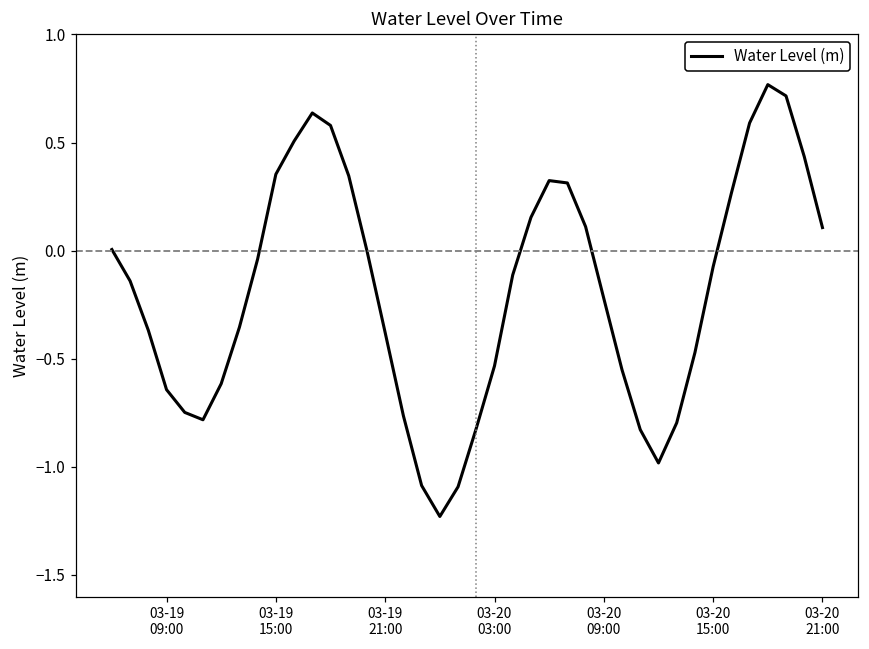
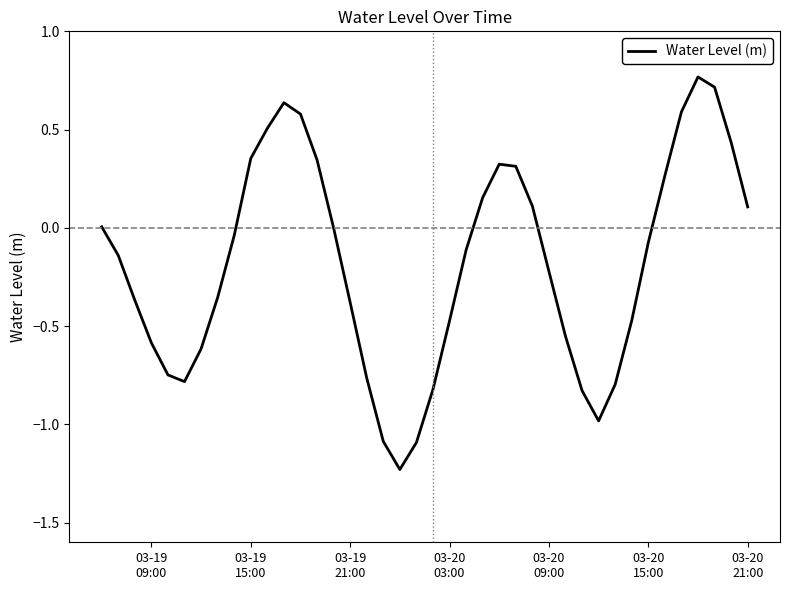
  {
-   "03-19 09:00": -0.64,
+   "03-19 09:00": -0.59,
    "03-19 15:00": 0.35,
    "03-19 21:00": -0.38,
-   "03-20 03:00": -0.53,
+   "03-20 03:00": -0.47,
    "03-20 09:00": -0.22,
    "03-20 15:00": -0.07,
    "03-20 21:00": 0.11
  }
